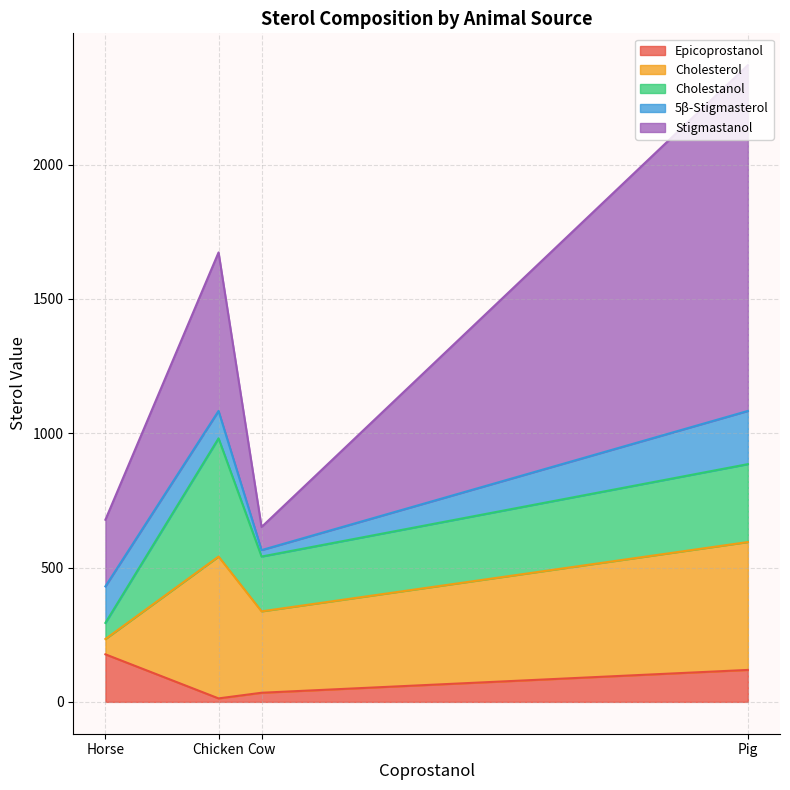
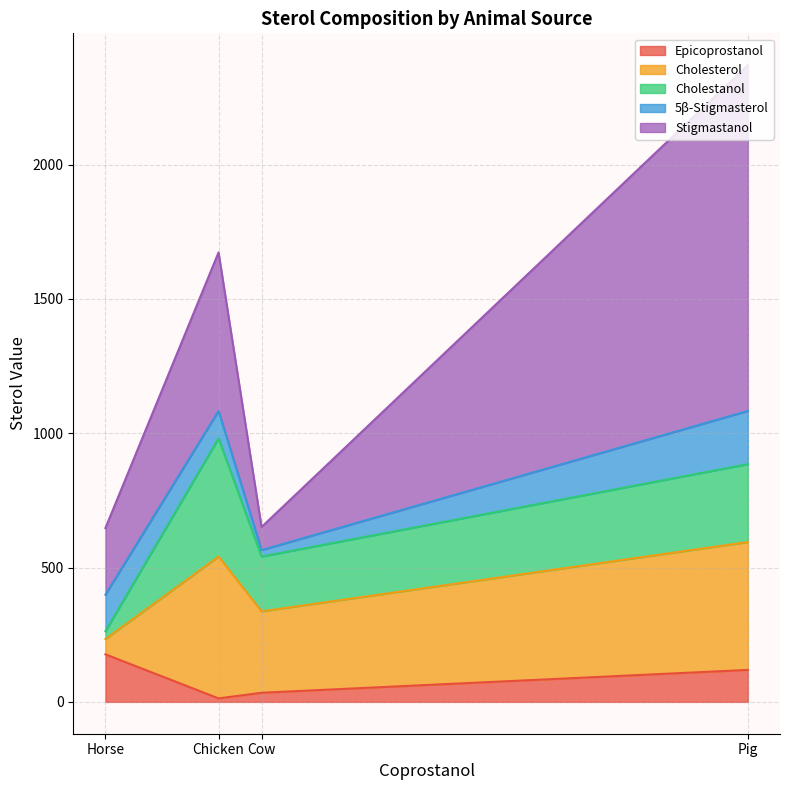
  {
    "Epicoprostanol": {
      "Horse": 180,
      "Chicken": 10,
      "Cow": 30,
      "Pig": 120
    },
    "Cholesterol": {
      "Horse": 60,
      "Chicken": 530,
      "Cow": 300,
      "Pig": 480
    },
    "Cholestanol": {
-     "Horse": 60,
+     "Horse": 30,
      "Chicken": 440,
      "Cow": 200,
      "Pig": 290
    },
    "5β-Stigmasterol": {
      "Horse": 140,
      "Chicken": 100,
      "Cow": 20,
      "Pig": 200
    },
    "Stigmastanol": {
      "Horse": 250,
      "Chicken": 590,
      "Cow": 90
    }
  }
